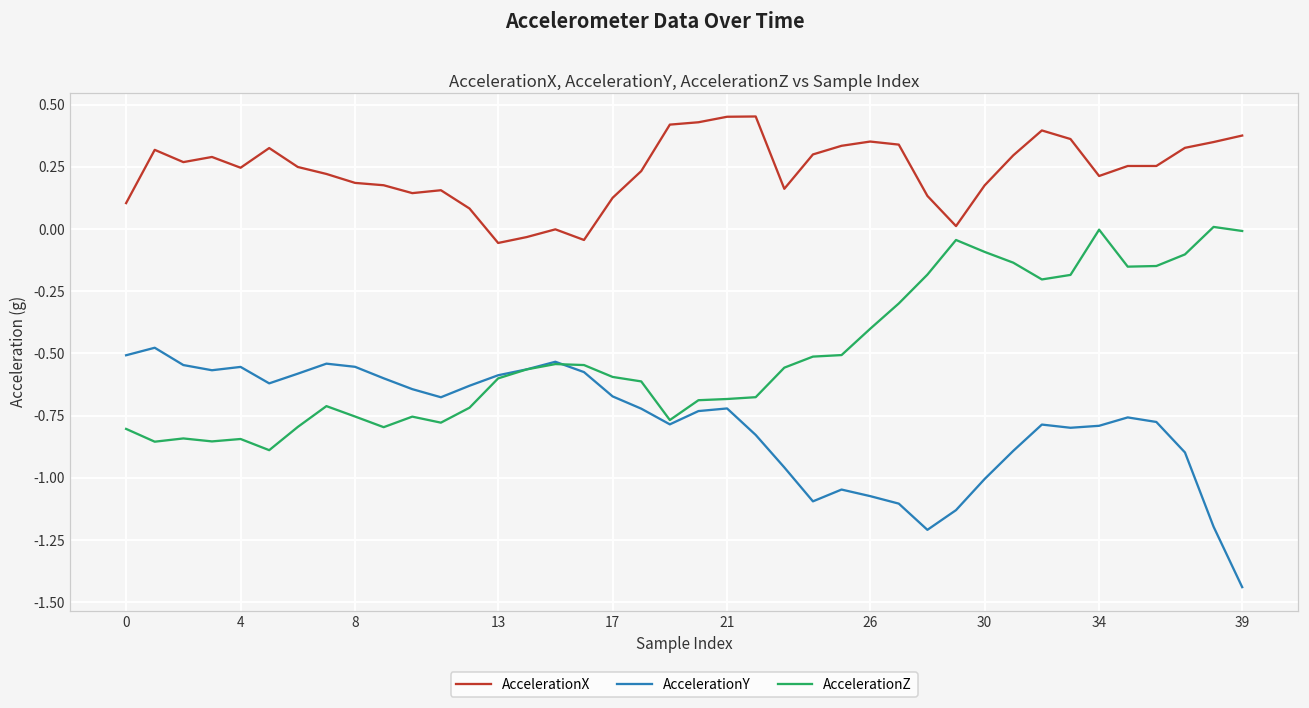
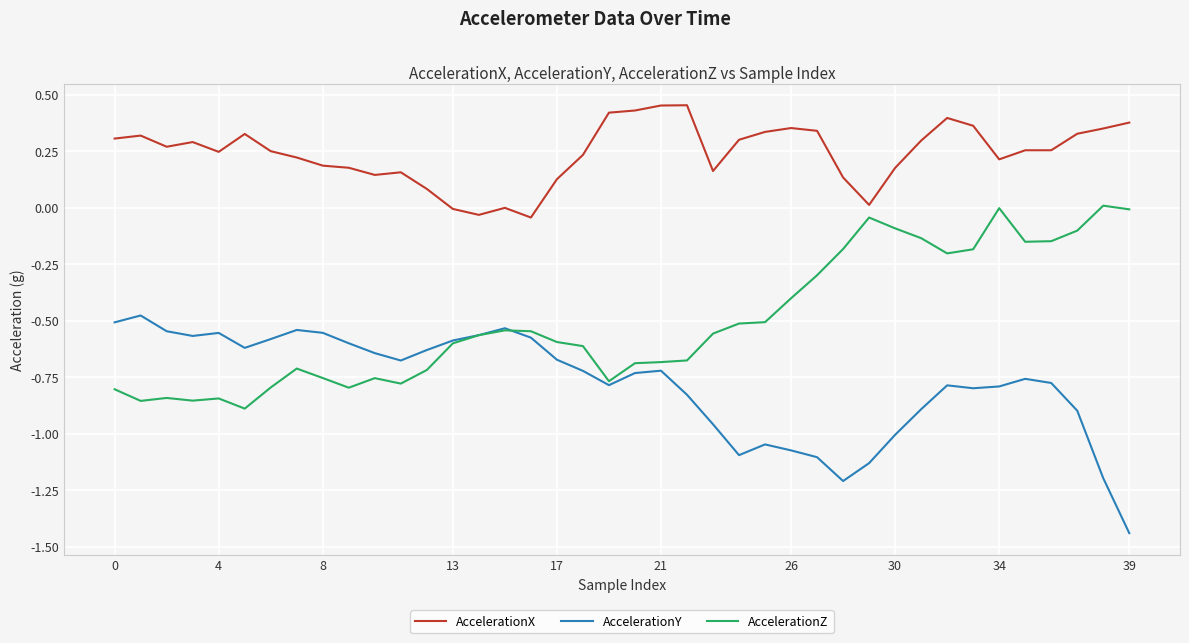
  {
    "AccelerationX": {
-     "0": 0.10,
+     "0": 0.31,
      "4": 0.25,
      "8": 0.19,
-     "13": -0.06,
+     "13": -0.01,
      "17": 0.13,
      "21": 0.45,
      "26": 0.35,
      "30": 0.18,
      "34": 0.21,
      "39": 0.38
    },
    "AccelerationY": {
      "0": -0.51,
      "4": -0.55,
      "8": -0.55,
      "13": -0.59,
      "17": -0.67,
      "21": -0.72,
      "26": -1.07,
      "30": -1.01,
      "34": -0.79,
      "39": -1.44
    },
    "AccelerationZ": {
      "0": -0.80,
      "4": -0.84,
      "8": -0.75,
      "13": -0.60,
      "17": -0.59,
      "21": -0.68,
      "26": -0.40,
      "30": -0.09,
      "34": 0.00,
      "39": -0.01
    }
  }
